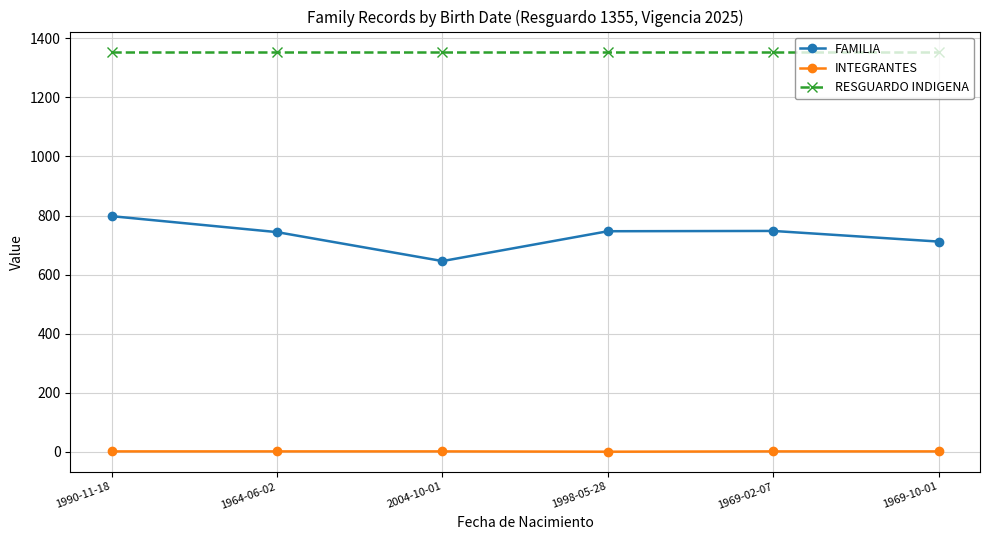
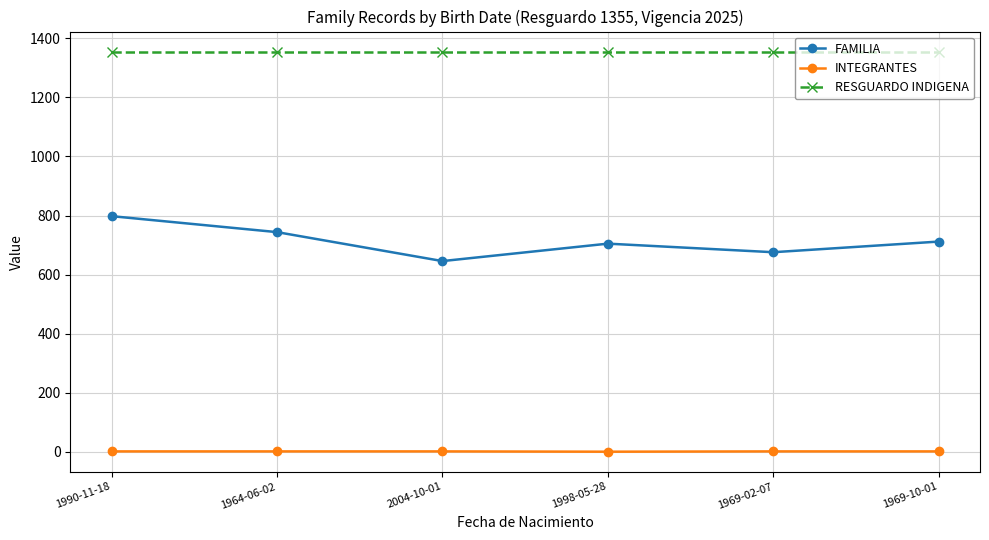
  {
    "FAMILIA": {
      "1990-11-18": 800,
      "1964-06-02": 740,
      "2004-10-01": 650,
-     "1998-05-28": 750,
-     "1969-02-07": 750,
+     "1998-05-28": 710,
+     "1969-02-07": 680,
      "1969-10-01": 710
    },
    "INTEGRANTES": {
      "1990-11-18": 0,
      "1964-06-02": 0,
      "2004-10-01": 0,
      "1998-05-28": 0,
      "1969-02-07": 0,
      "1969-10-01": 0
    },
    "RESGUARDO INDIGENA": {
      "1990-11-18": 1360,
      "1964-06-02": 1360,
      "2004-10-01": 1360,
      "1998-05-28": 1360,
      "1969-02-07": 1360
    }
  }
